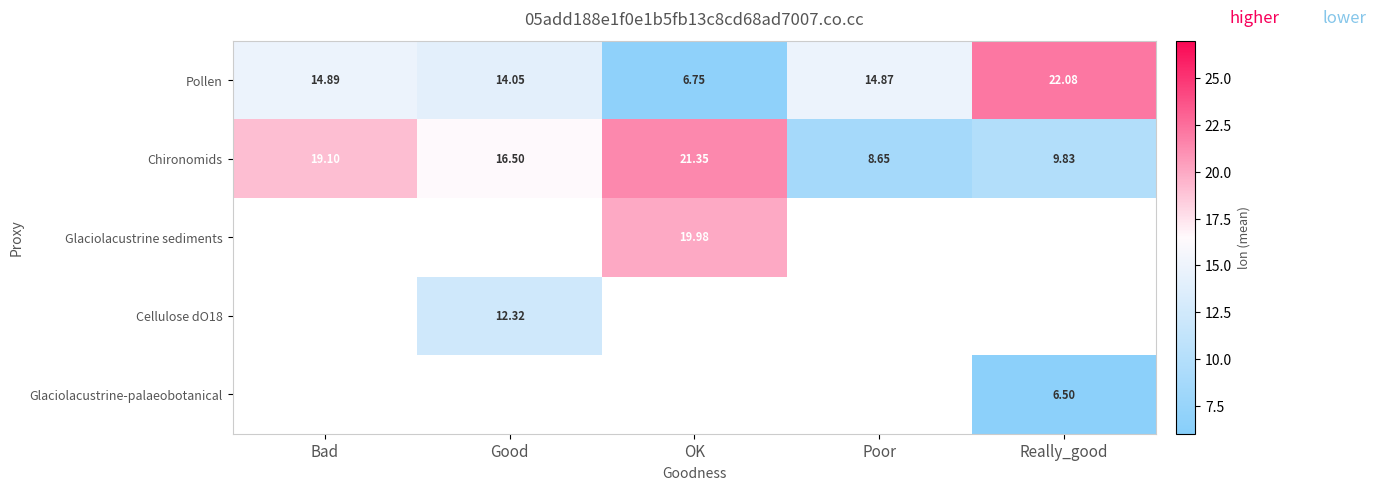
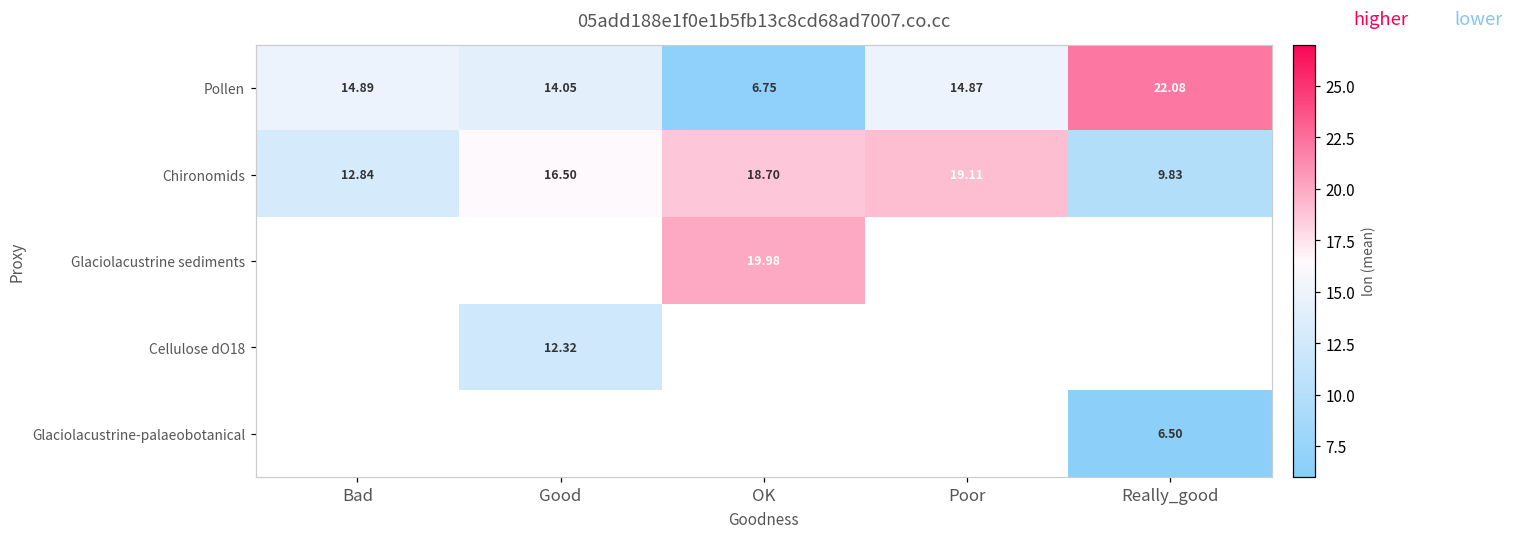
  {
    "Pollen": {
      "Bad": 14.89,
      "Good": 14.05,
      "OK": 6.75,
      "Poor": 14.87,
      "Really_good": 22.08
    },
    "Chironomids": {
-     "Bad": 19.10,
+     "Bad": 12.84,
      "Good": 16.50,
-     "OK": 21.35,
-     "Poor": 8.65,
+     "OK": 18.70,
+     "Poor": 19.11,
      "Really_good": 9.83
    },
    "Glaciolacustrine sediments": {
      "OK": 19.98
    },
    "Cellulose dO18": {
      "Good": 12.32
    },
    "Glaciolacustrine-palaeobotanical": {
      "Really_good": 6.50
    }
  }
